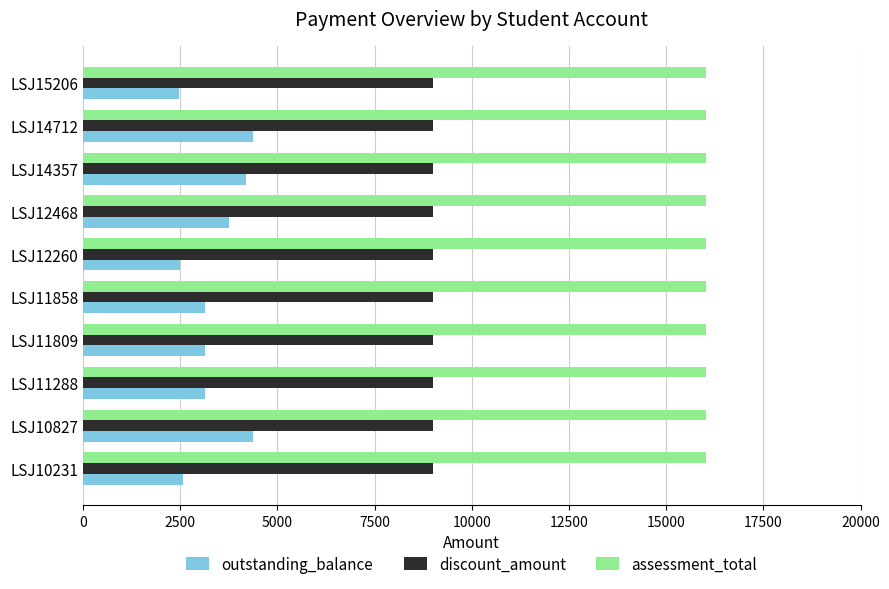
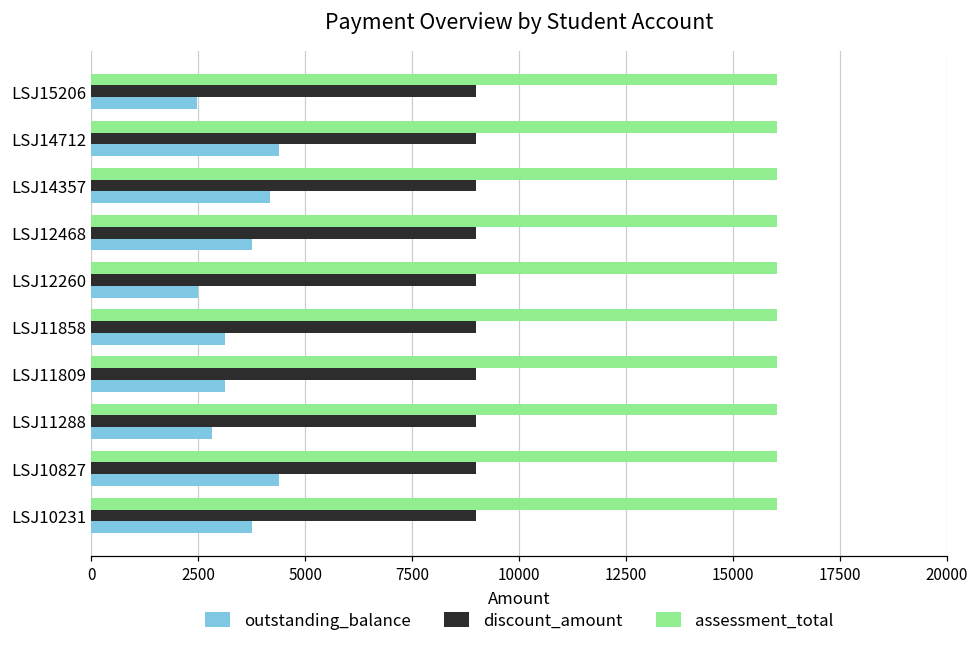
  {
    "outstanding_balance": {
      "LSJ15206": 2500,
      "LSJ14712": 4400,
      "LSJ14357": 4200,
      "LSJ12468": 3800,
      "LSJ12260": 2500,
      "LSJ11858": 3100,
      "LSJ11809": 3100,
-     "LSJ11288": 3100,
+     "LSJ11288": 2800,
      "LSJ10827": 4400,
-     "LSJ10231": 2600
+     "LSJ10231": 3800
    },
    "discount_amount": {
      "LSJ15206": 9000,
      "LSJ14712": 9000,
      "LSJ14357": 9000,
      "LSJ12468": 9000,
      "LSJ12260": 9000,
      "LSJ11858": 9000,
      "LSJ11809": 9000,
      "LSJ11288": 9000,
      "LSJ10827": 9000,
      "LSJ10231": 9000
    },
    "assessment_total": {
      "LSJ15206": 16000,
      "LSJ14712": 16000,
      "LSJ14357": 16000,
      "LSJ12468": 16000,
      "LSJ12260": 16000,
      "LSJ11858": 16000,
      "LSJ11809": 16000,
      "LSJ11288": 16000,
      "LSJ10827": 16000,
      "LSJ10231": 16000
    }
  }
